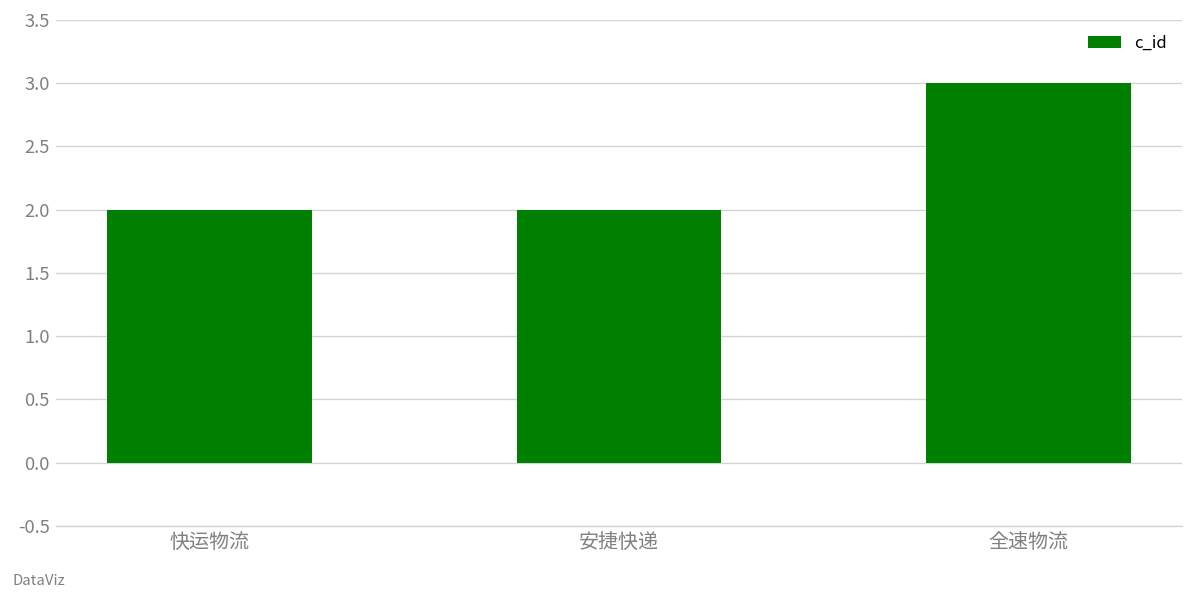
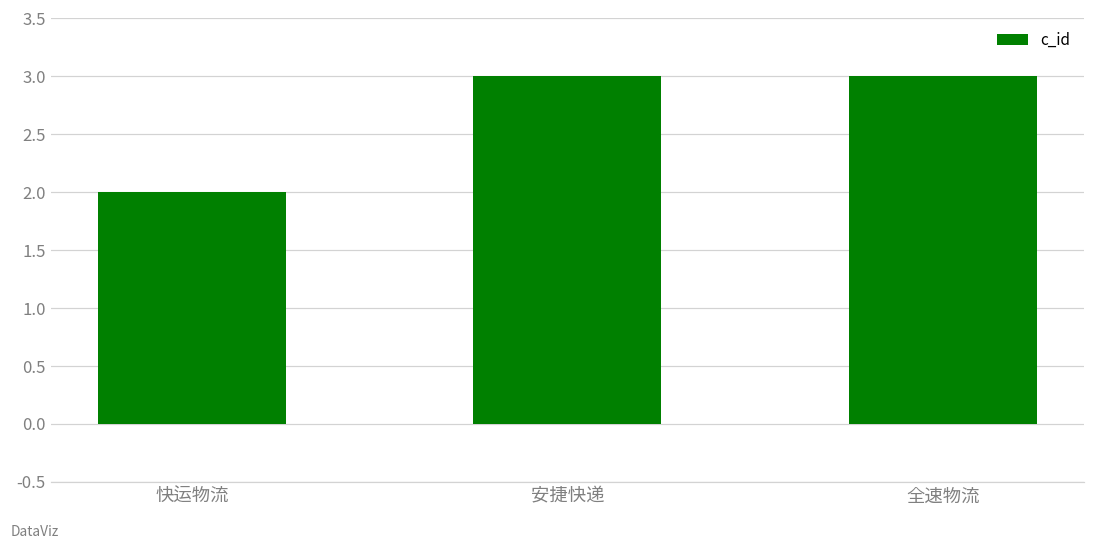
  {
    "快运物流": 2,
-   "安捷快递": 2,
+   "安捷快递": 3,
    "全速物流": 3
  }
